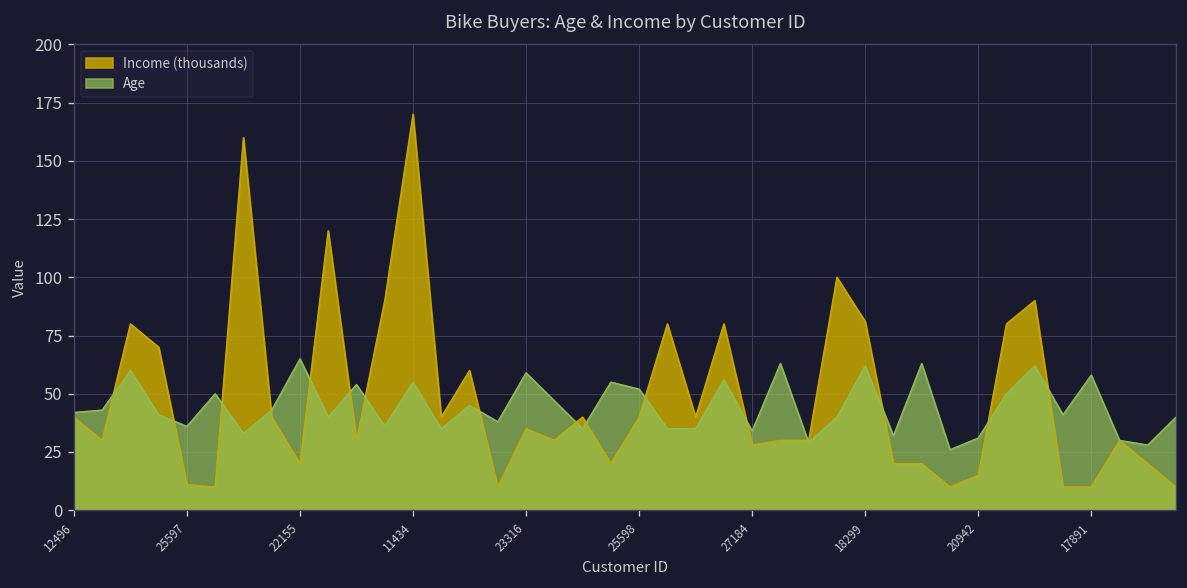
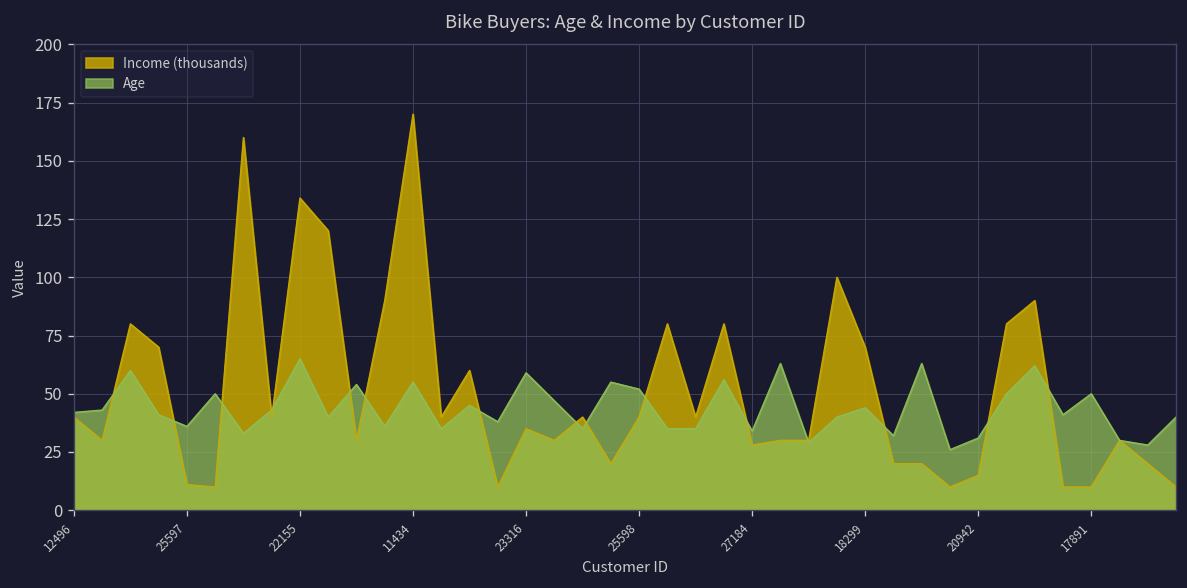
  {
    "Income (thousands)": {
      "12496": 40,
      "25597": 11,
-     "22155": 20,
+     "22155": 134,
      "11434": 170,
      "23316": 35,
      "25598": 40,
      "27184": 28,
-     "18299": 81,
+     "18299": 70,
      "20942": 15,
      "17891": 10
    },
    "Age": {
      "12496": 42,
      "25597": 36,
      "22155": 65,
      "11434": 55,
      "23316": 59,
      "25598": 52,
      "27184": 34,
-     "18299": 62,
+     "18299": 44,
      "20942": 31,
-     "17891": 58
+     "17891": 50
    }
  }
